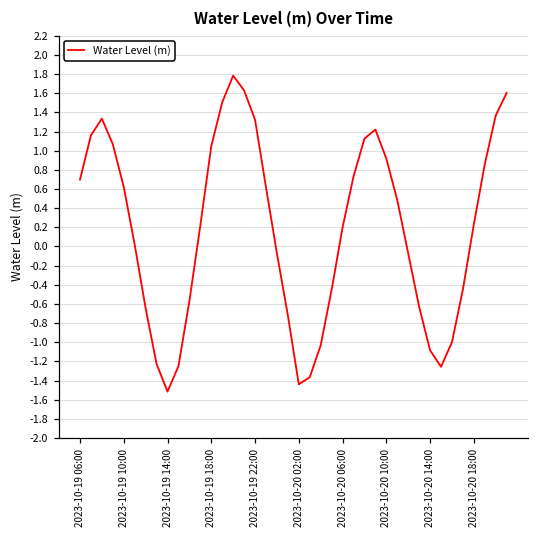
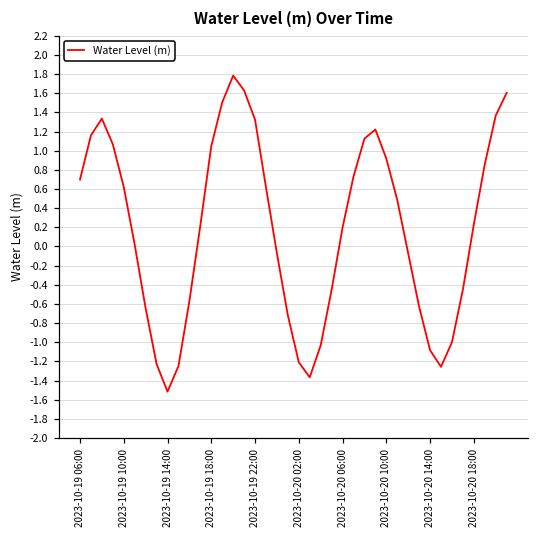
  {
    "2023-10-19 06:00": 0.7,
    "2023-10-19 10:00": 0.6,
    "2023-10-19 14:00": -1.5,
    "2023-10-19 18:00": 1.0,
    "2023-10-19 22:00": 1.3,
-   "2023-10-20 02:00": -1.4,
+   "2023-10-20 02:00": -1.2,
    "2023-10-20 06:00": 0.2,
    "2023-10-20 10:00": 0.9,
    "2023-10-20 14:00": -1.1,
    "2023-10-20 18:00": 0.2
  }
